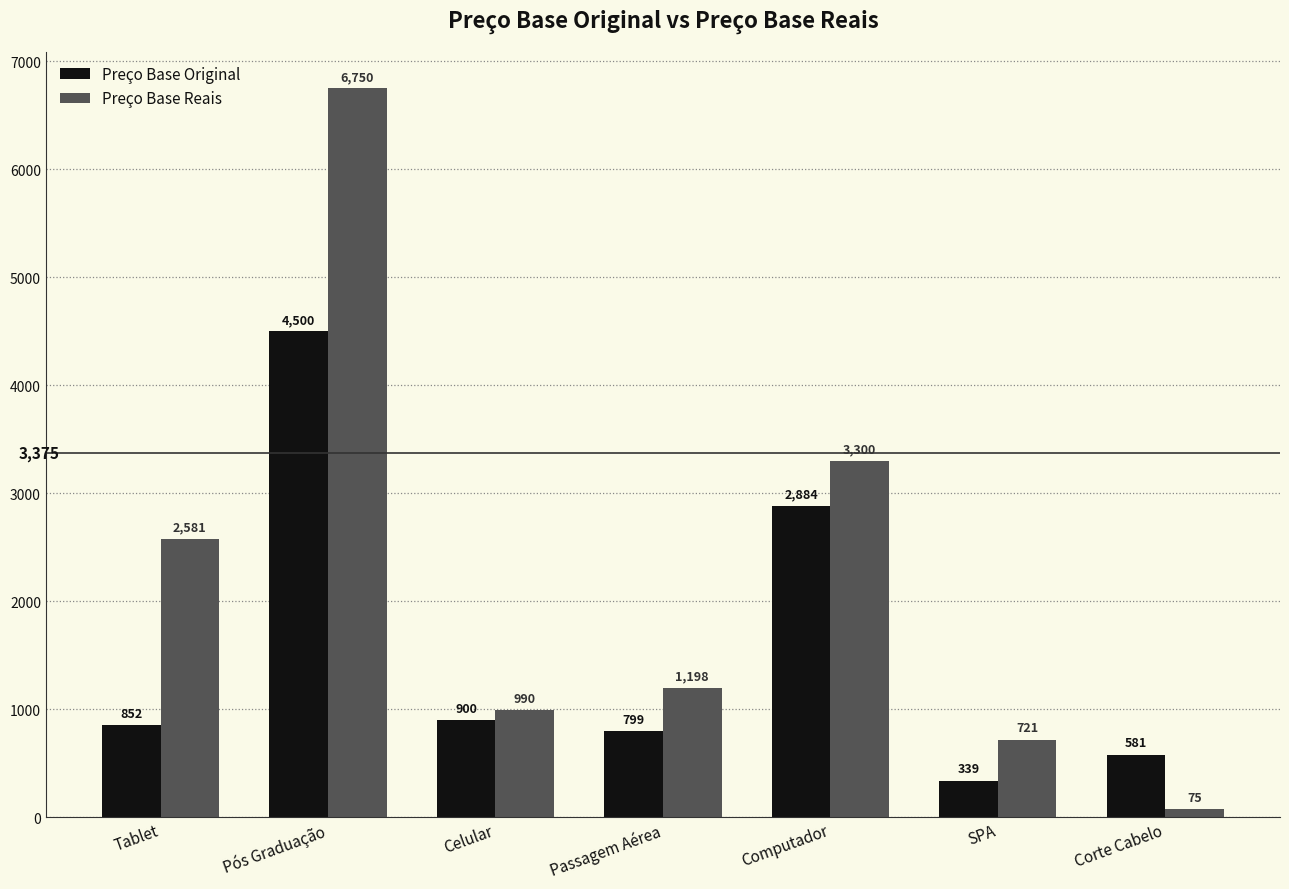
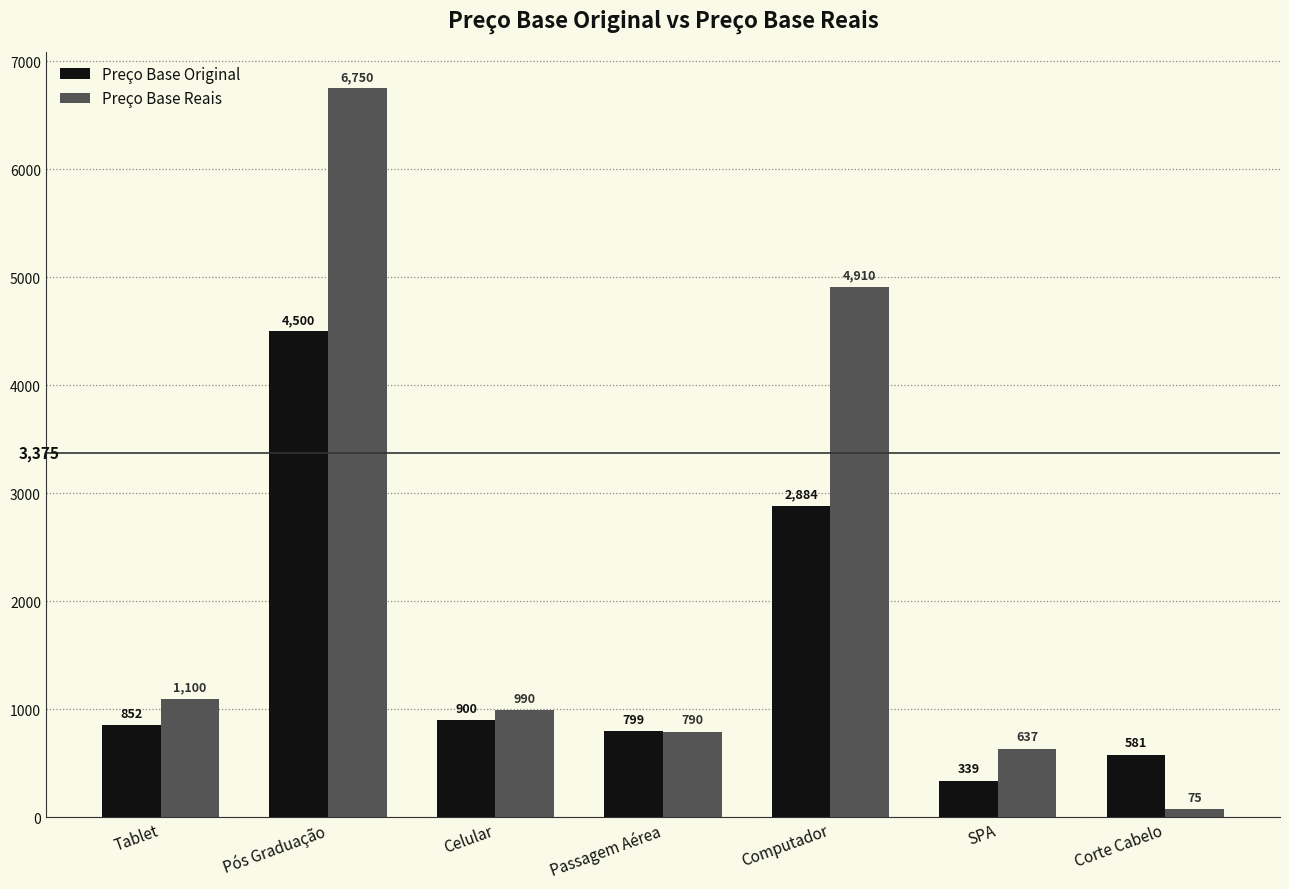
  {
    "Preço Base Original": {
      "Tablet": "852",
      "Pós Graduação": "4,500",
      "Celular": "900",
      "Passagem Aérea": "799",
      "Computador": "2,884",
      "SPA": "339",
      "Corte Cabelo": "581"
    },
    "Preço Base Reais": {
-     "Tablet": "2,581",
+     "Tablet": "1,100",
      "Pós Graduação": "6,750",
      "Celular": "990",
-     "Passagem Aérea": "1,198",
-     "Computador": "3,300",
-     "SPA": "721",
+     "Passagem Aérea": "790",
+     "Computador": "4,910",
+     "SPA": "637",
      "Corte Cabelo": "75"
    }
  }
